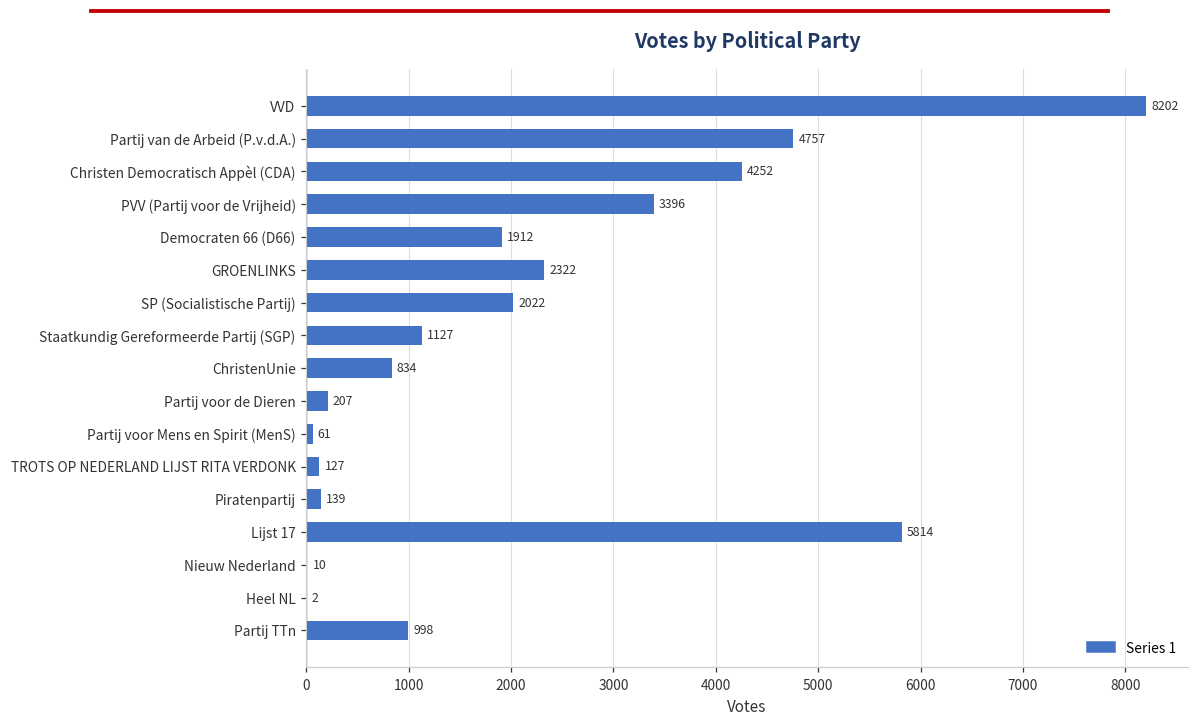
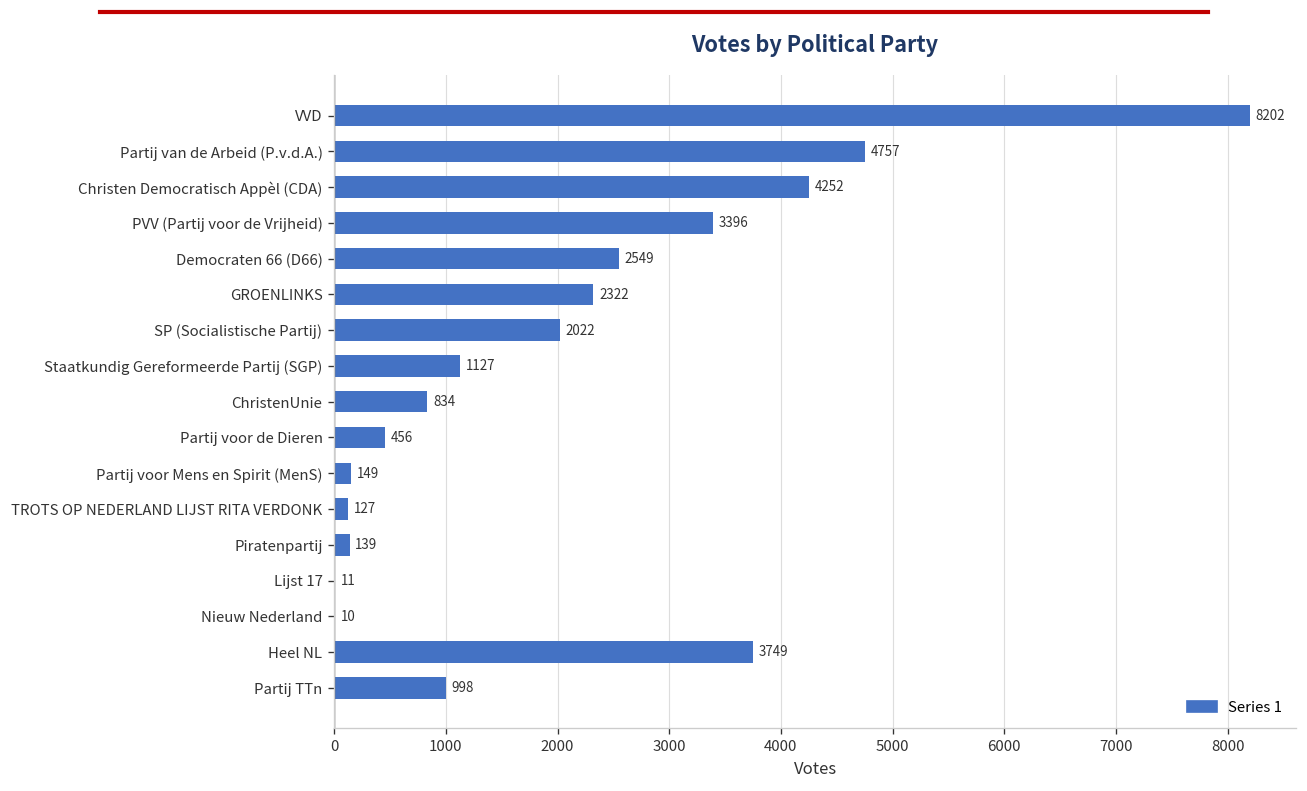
  {
    "VVD": 8202,
    "Partij van de Arbeid (P.v.d.A.)": 4757,
    "Christen Democratisch Appèl (CDA)": 4252,
    "PVV (Partij voor de Vrijheid)": 3396,
-   "Democraten 66 (D66)": 1912,
+   "Democraten 66 (D66)": 2549,
    "GROENLINKS": 2322,
    "SP (Socialistische Partij)": 2022,
    "Staatkundig Gereformeerde Partij (SGP)": 1127,
    "ChristenUnie": 834,
-   "Partij voor de Dieren": 207,
-   "Partij voor Mens en Spirit (MenS)": 61,
+   "Partij voor de Dieren": 456,
+   "Partij voor Mens en Spirit (MenS)": 149,
    "TROTS OP NEDERLAND LIJST RITA VERDONK": 127,
    "Piratenpartij": 139,
-   "Lijst 17": 5814,
+   "Lijst 17": 11,
    "Nieuw Nederland": 10,
-   "Heel NL": 2,
+   "Heel NL": 3749,
    "Partij TTn": 998
  }
